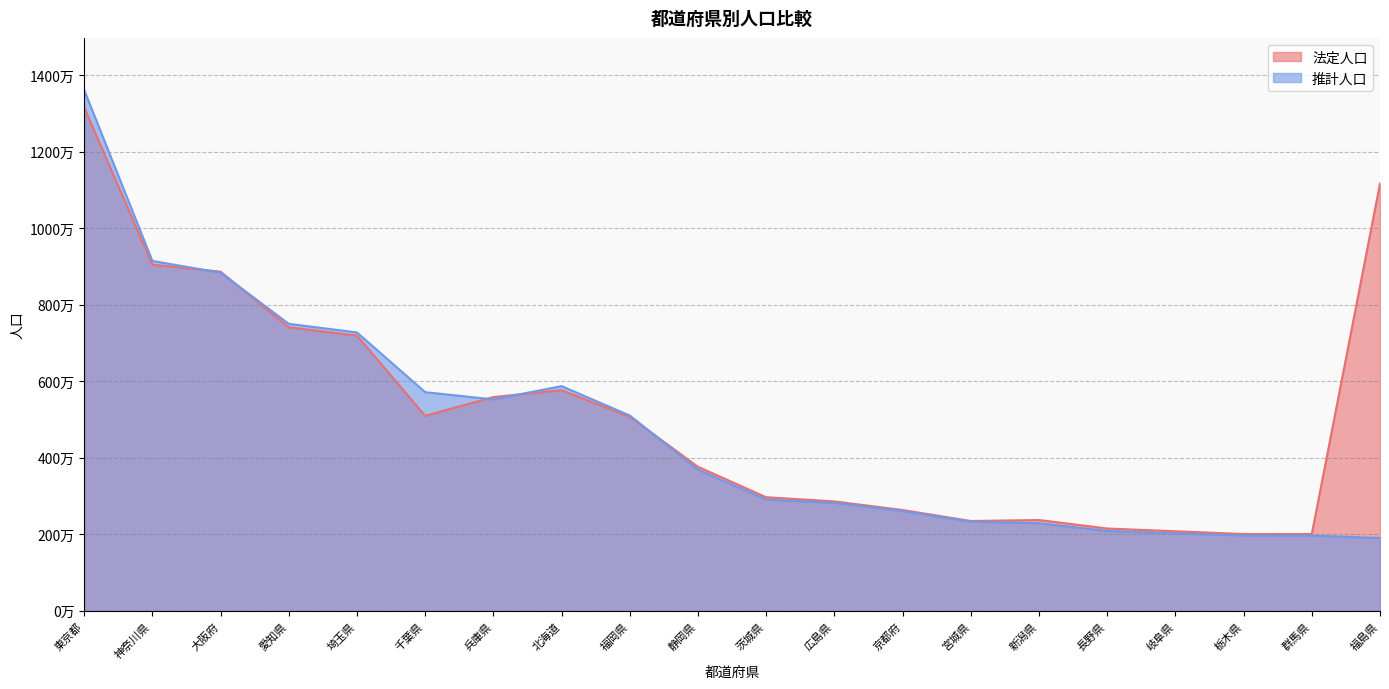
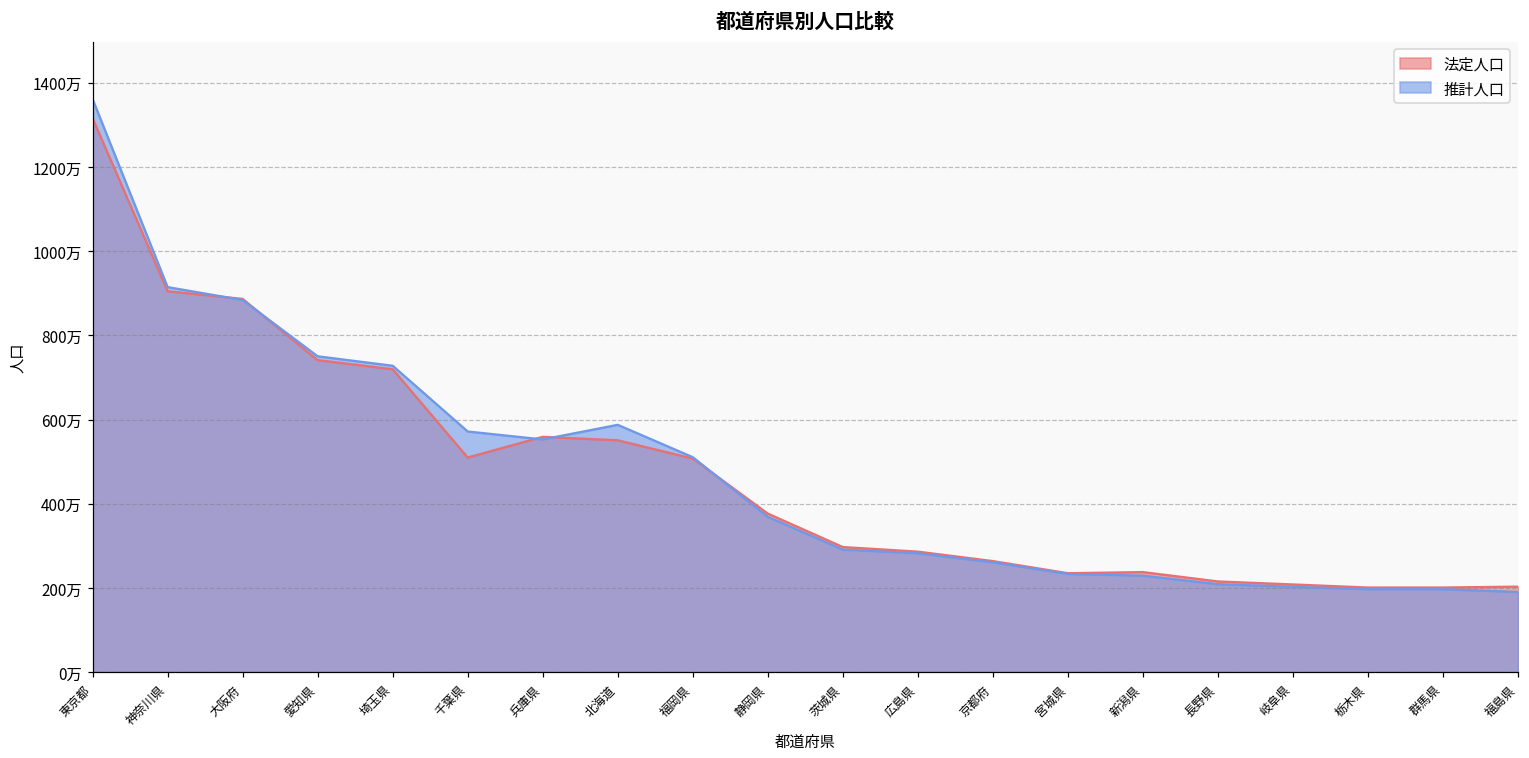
  {
    "法定人口": {
      "東京都": "1320万",
      "神奈川県": "900万",
      "愛知県": "740万",
      "埼玉県": "720万",
      "千葉県": "510万",
-     "北海道": "580万",
+     "北海道": "550万",
      "静岡県": "380万",
      "新潟県": "240万",
-     "福島県": "1120万"
+     "福島県": "200万"
    },
    "推計人口": {
      "東京都": "1360万",
      "神奈川県": "910万",
      "愛知県": "750万",
      "埼玉県": "730万",
      "千葉県": "570万",
      "北海道": "590万",
      "静岡県": "370万",
      "新潟県": "230万",
      "福島県": "190万"
    }
  }
